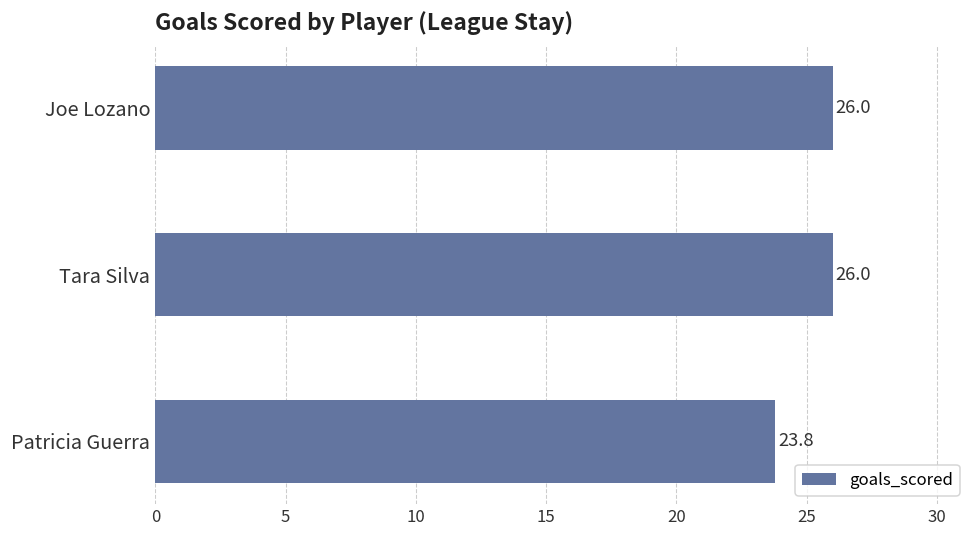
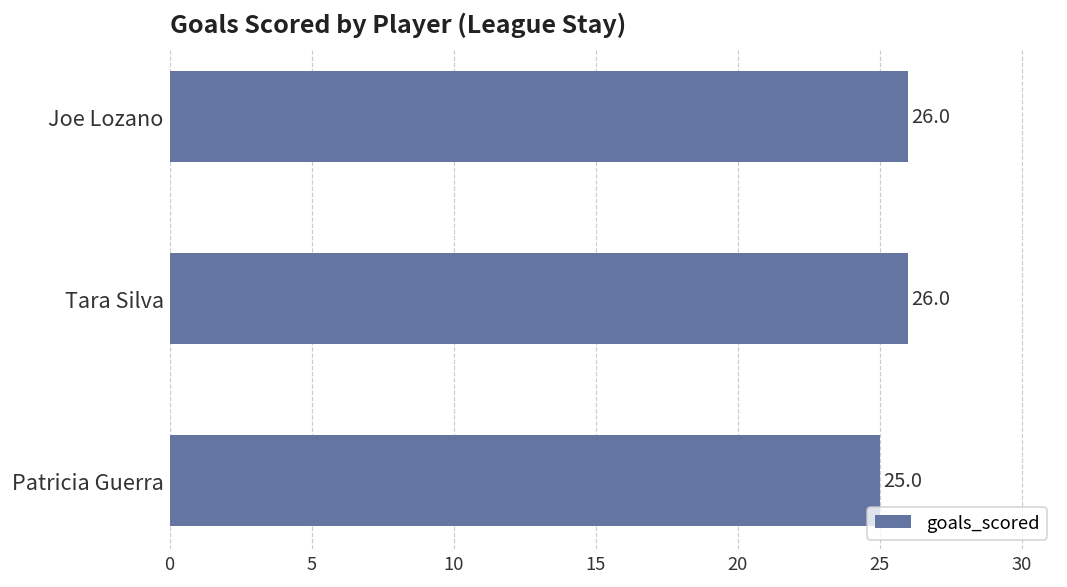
  {
    "Joe Lozano": 26.0,
    "Tara Silva": 26.0,
-   "Patricia Guerra": 23.8
+   "Patricia Guerra": 25.0
  }
